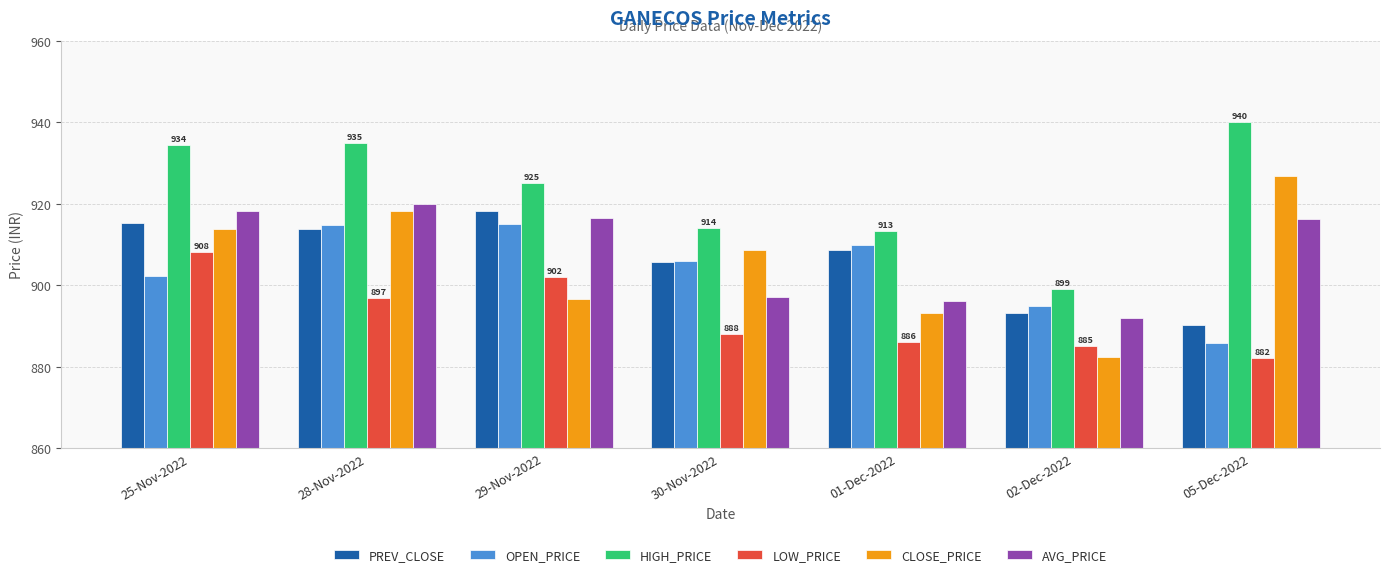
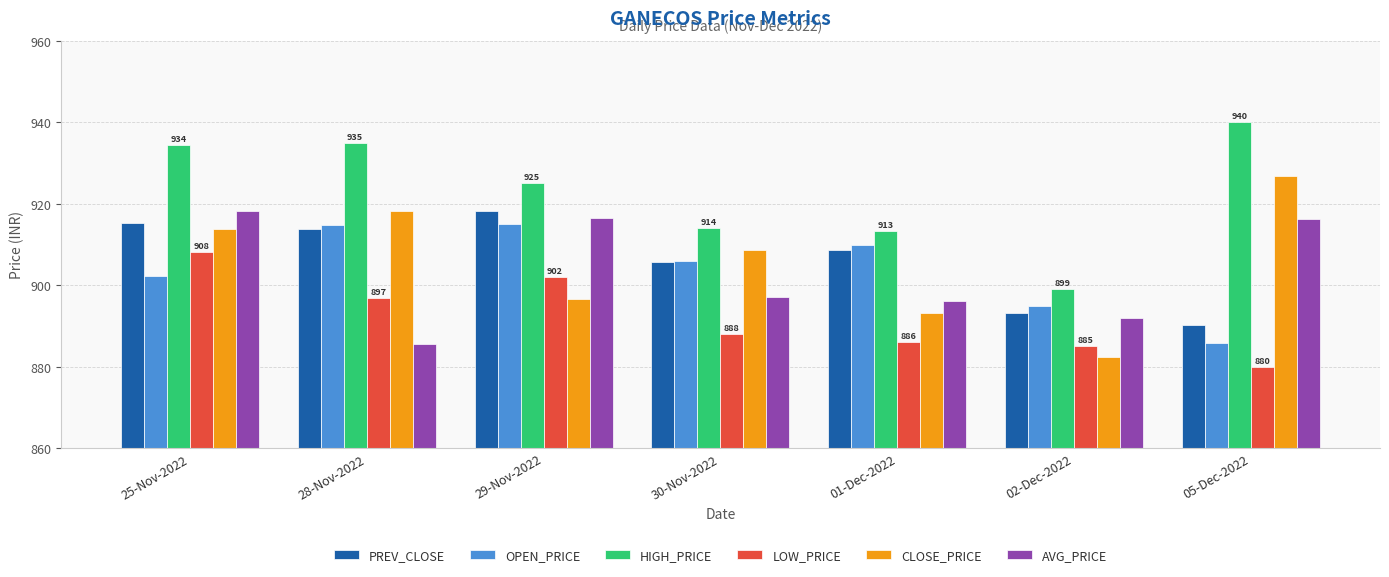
  {
    "PREV_CLOSE": {
      "25-Nov-2022": 915,
      "28-Nov-2022": 914,
      "29-Nov-2022": 918,
      "30-Nov-2022": 906,
      "01-Dec-2022": 909,
      "02-Dec-2022": 893,
      "05-Dec-2022": 890
    },
    "OPEN_PRICE": {
      "25-Nov-2022": 902,
      "28-Nov-2022": 915,
      "29-Nov-2022": 915,
      "30-Nov-2022": 906,
      "01-Dec-2022": 910,
      "02-Dec-2022": 895,
      "05-Dec-2022": 886
    },
    "HIGH_PRICE": {
      "25-Nov-2022": 934,
      "28-Nov-2022": 935,
      "29-Nov-2022": 925,
      "30-Nov-2022": 914,
      "01-Dec-2022": 913,
      "02-Dec-2022": 899,
      "05-Dec-2022": 940
    },
    "LOW_PRICE": {
      "25-Nov-2022": 908,
      "28-Nov-2022": 897,
      "29-Nov-2022": 902,
      "30-Nov-2022": 888,
      "01-Dec-2022": 886,
      "02-Dec-2022": 885,
-     "05-Dec-2022": 882
+     "05-Dec-2022": 880
    },
    "CLOSE_PRICE": {
      "25-Nov-2022": 914,
      "28-Nov-2022": 918,
      "29-Nov-2022": 897,
      "30-Nov-2022": 909,
      "01-Dec-2022": 893,
      "02-Dec-2022": 882,
      "05-Dec-2022": 927
    },
    "AVG_PRICE": {
      "25-Nov-2022": 918,
-     "28-Nov-2022": 920,
+     "28-Nov-2022": 886,
      "29-Nov-2022": 916,
      "30-Nov-2022": 897,
      "01-Dec-2022": 896,
      "02-Dec-2022": 892,
      "05-Dec-2022": 916
    }
  }
